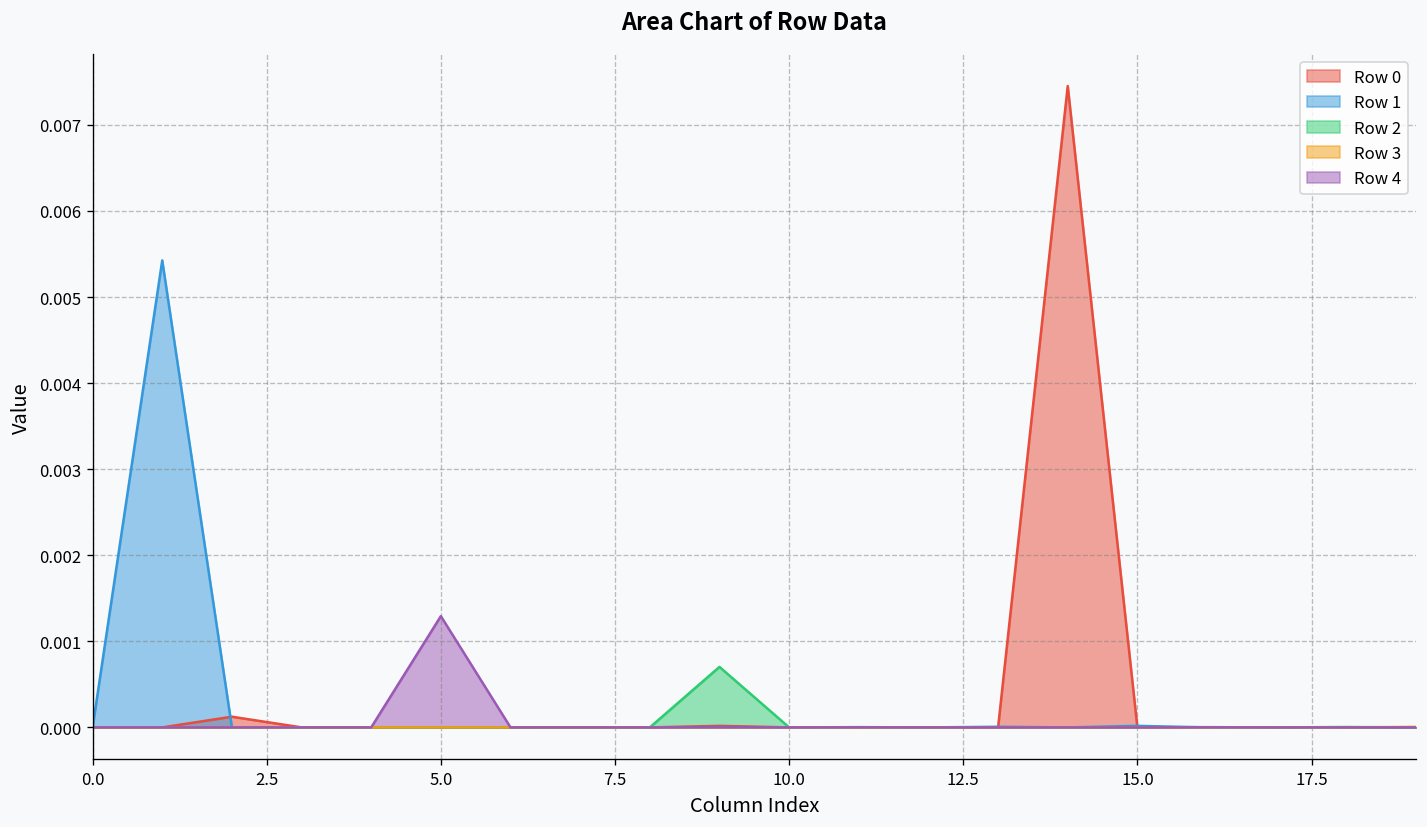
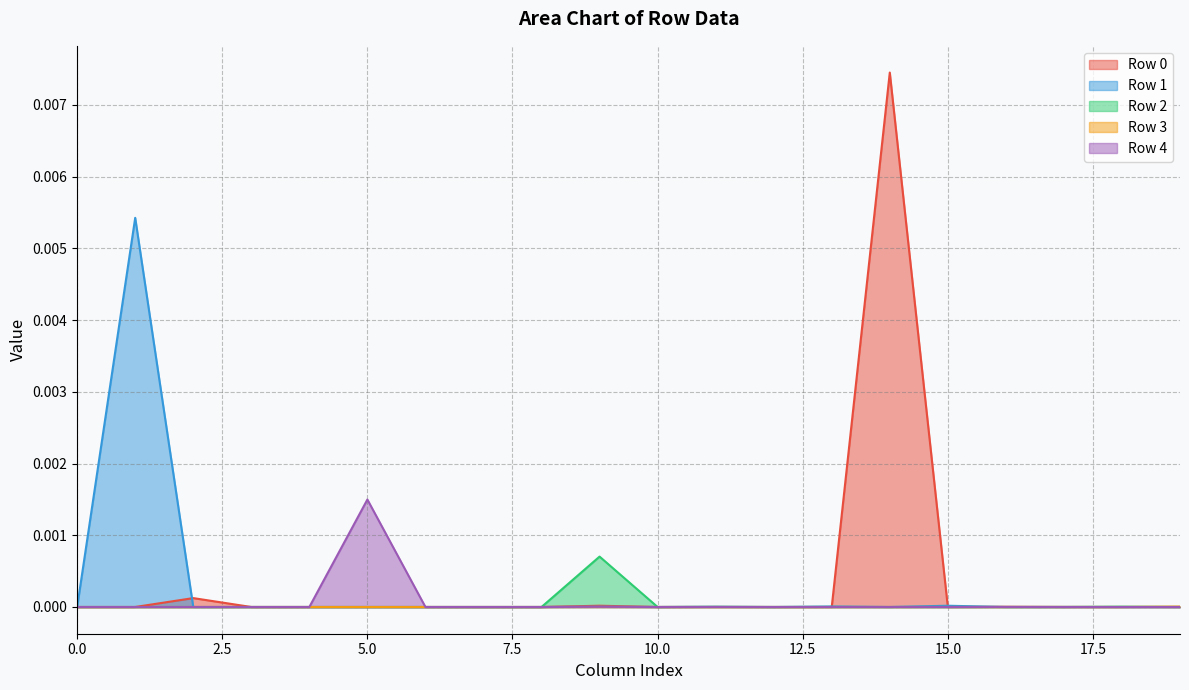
  {
    "Row 4": {
-     "5.0": 0.0013
+     "5.0": 0.0015
    }
  }
